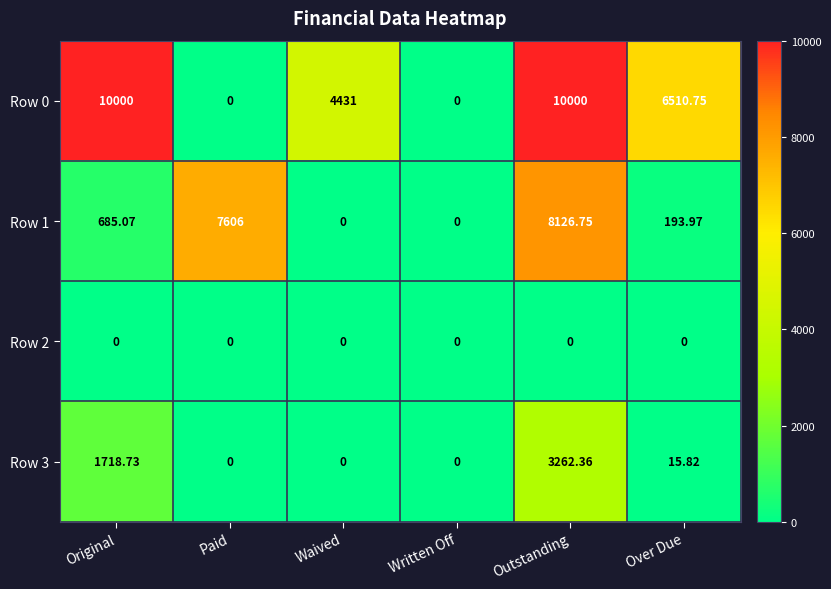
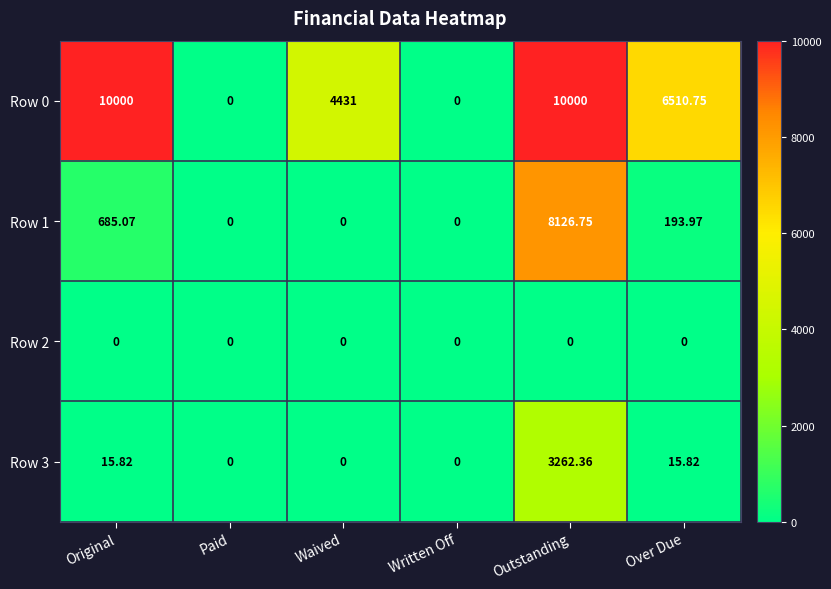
  {
    "Row 0": {
      "Original": 10000,
      "Paid": 0,
      "Waived": 4431,
      "Written Off": 0,
      "Outstanding": 10000,
      "Over Due": 6510.75
    },
    "Row 1": {
      "Original": 685.07,
-     "Paid": 7606,
+     "Paid": 0,
      "Waived": 0,
      "Written Off": 0,
      "Outstanding": 8126.75,
      "Over Due": 193.97
    },
    "Row 2": {
      "Original": 0,
      "Paid": 0,
      "Waived": 0,
      "Written Off": 0,
      "Outstanding": 0,
      "Over Due": 0
    },
    "Row 3": {
-     "Original": 1718.73,
+     "Original": 15.82,
      "Paid": 0,
      "Waived": 0,
      "Written Off": 0,
      "Outstanding": 3262.36,
      "Over Due": 15.82
    }
  }
